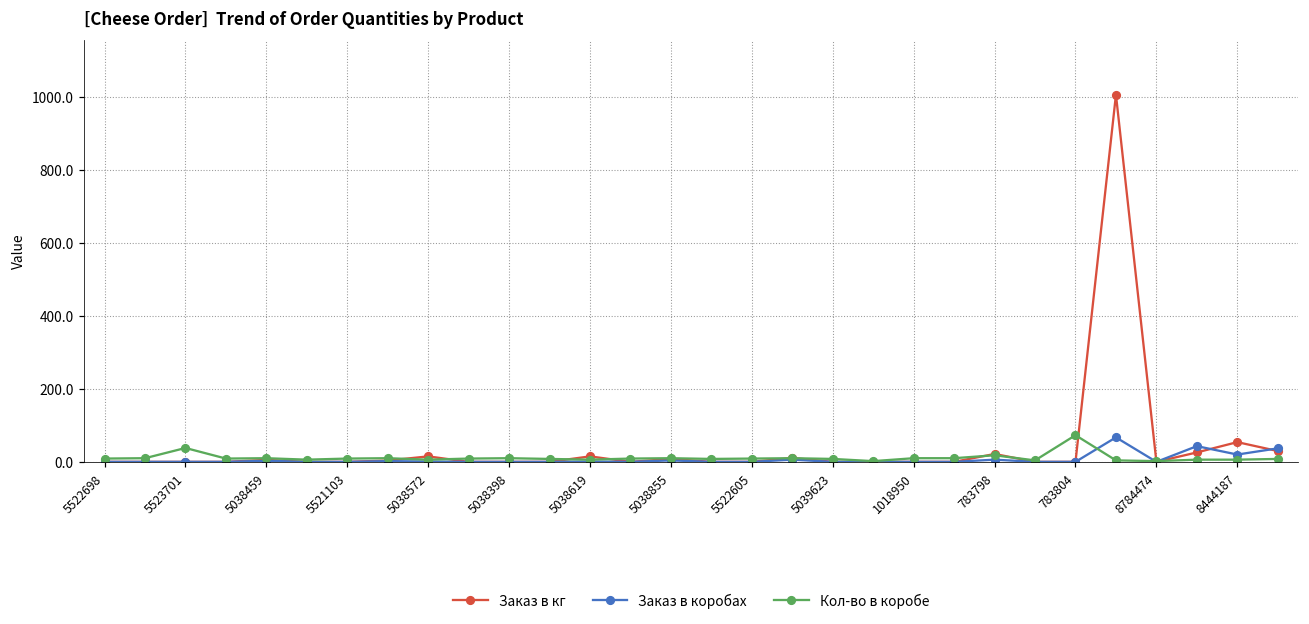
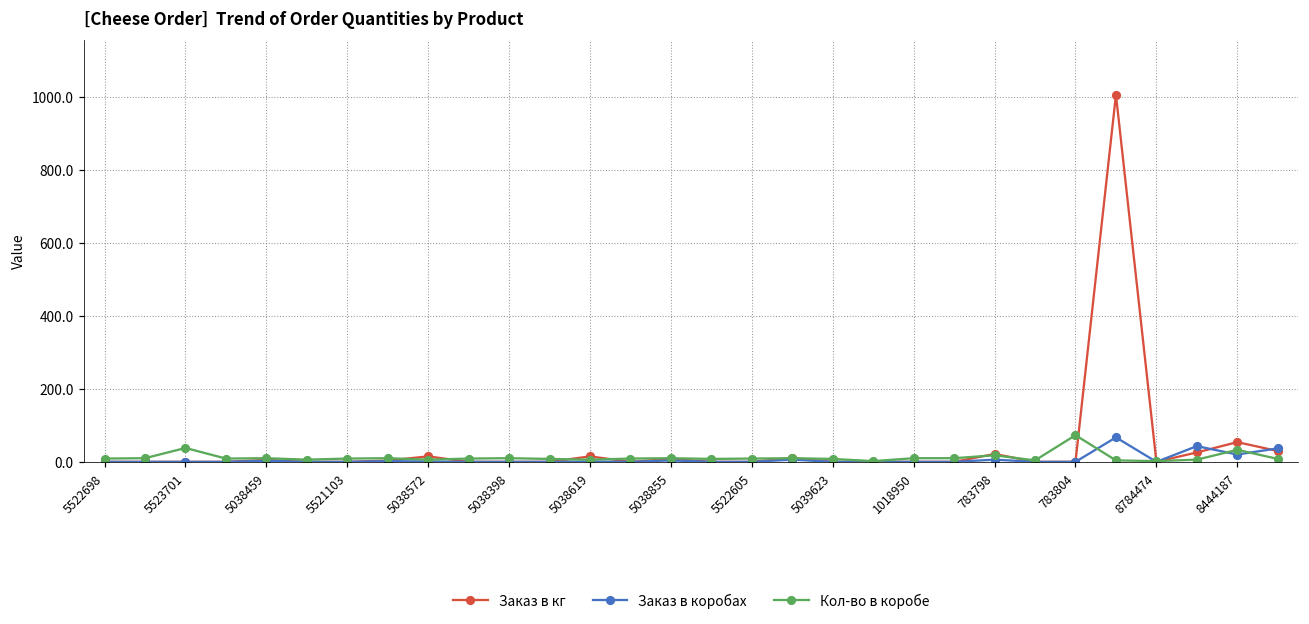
  {
    "Заказ в кг": {
      "5038572": 20,
      "5038619": 20,
      "8444187": 50
    },
    "Заказ в коробах": {
      "783798": 10,
      "8444187": 20
    },
    "Кол-во в коробе": {
      "5522698": 10,
      "5523701": 40,
      "5521103": 10,
      "5038398": 10,
      "5522605": 10,
      "5039623": 10,
      "1018950": 10,
      "783804": 70,
-     "8444187": 10
+     "8444187": 30
    }
  }
